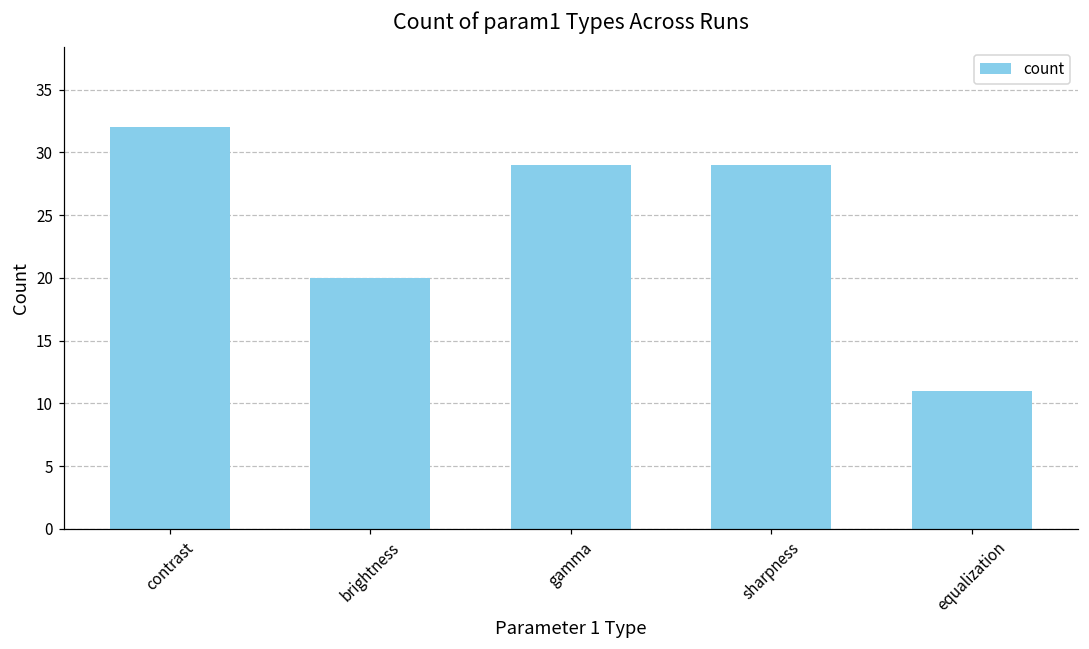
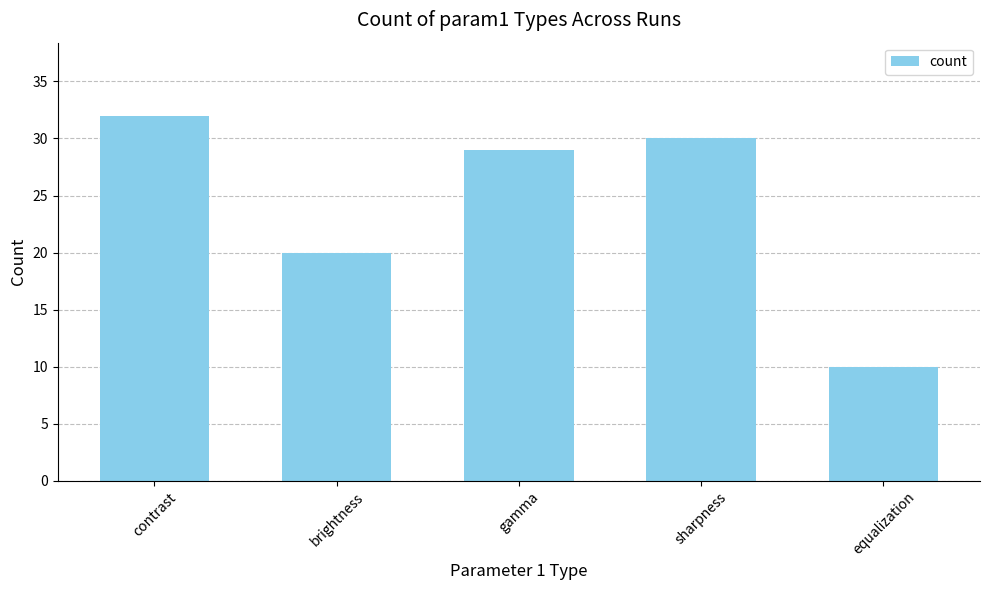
  {
    "contrast": 32,
    "brightness": 20,
    "gamma": 29,
-   "sharpness": 29,
-   "equalization": 11
+   "sharpness": 30,
+   "equalization": 10
  }
